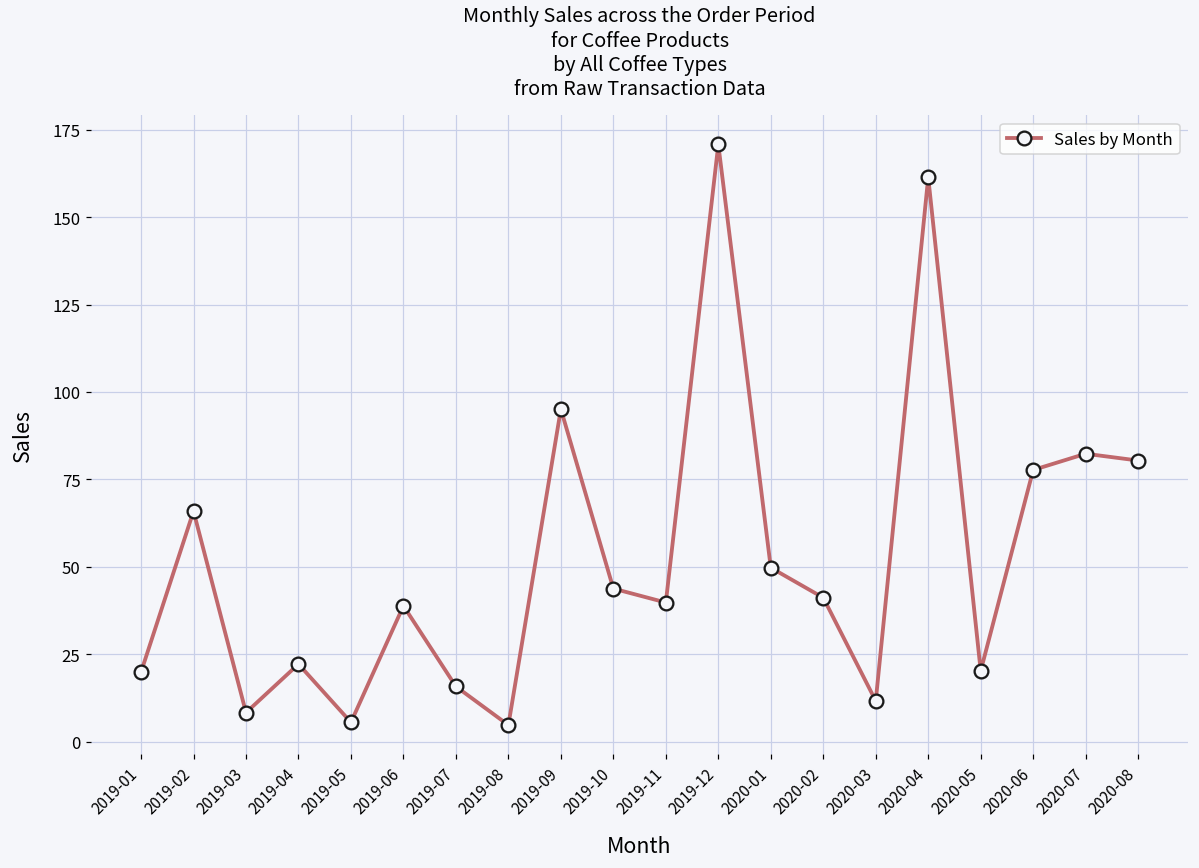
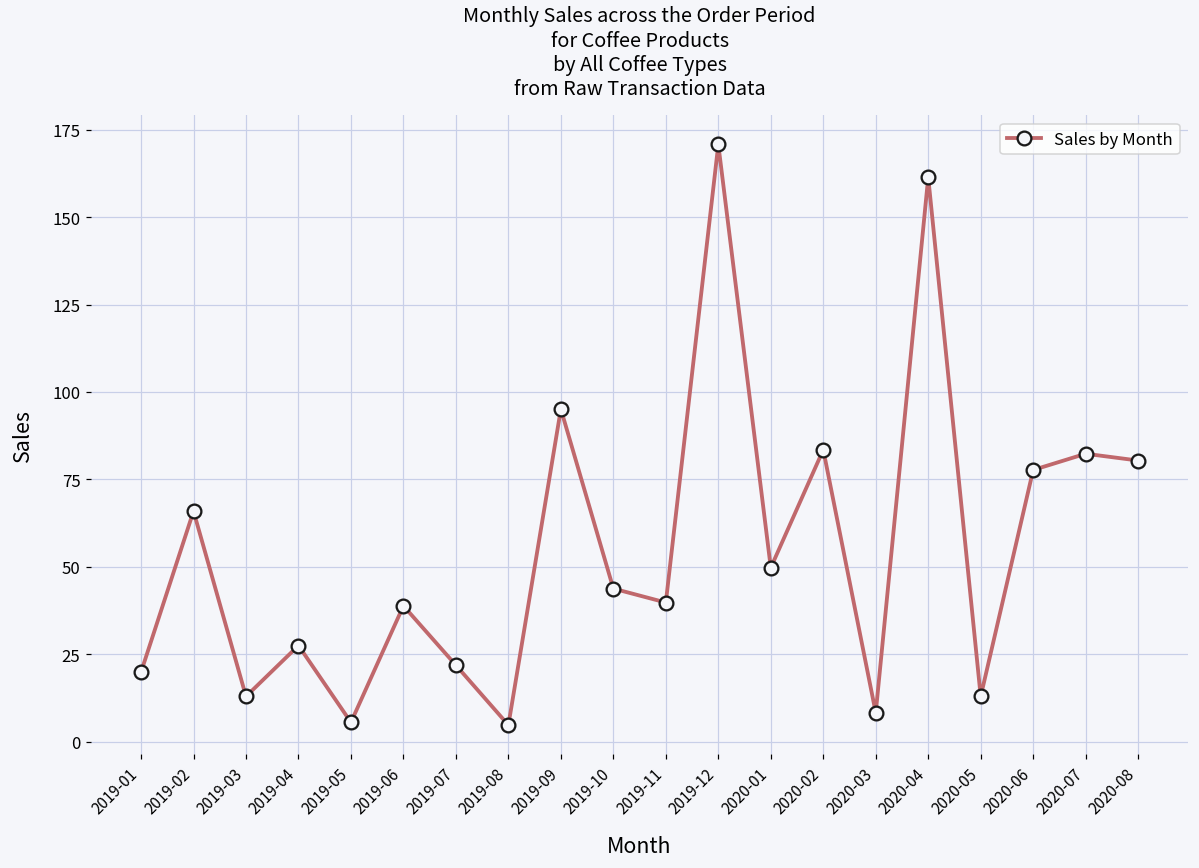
  {
    "2019-01": 20,
    "2019-02": 66,
-   "2019-03": 8,
-   "2019-04": 22,
+   "2019-03": 13,
+   "2019-04": 28,
    "2019-05": 6,
    "2019-06": 39,
-   "2019-07": 16,
+   "2019-07": 22,
    "2019-08": 5,
    "2019-09": 95,
    "2019-10": 44,
    "2019-11": 40,
    "2019-12": 171,
    "2020-01": 50,
-   "2020-02": 41,
-   "2020-03": 12,
+   "2020-02": 83,
+   "2020-03": 8,
    "2020-04": 161,
-   "2020-05": 20,
+   "2020-05": 13,
    "2020-06": 78,
    "2020-07": 82,
    "2020-08": 80
  }
